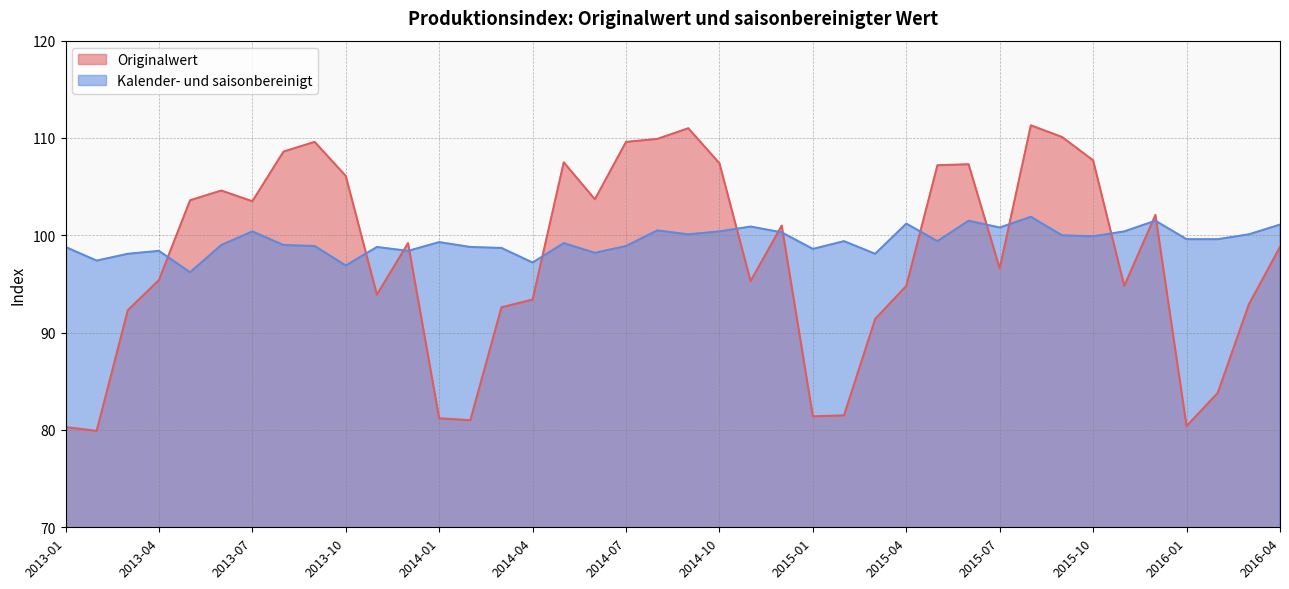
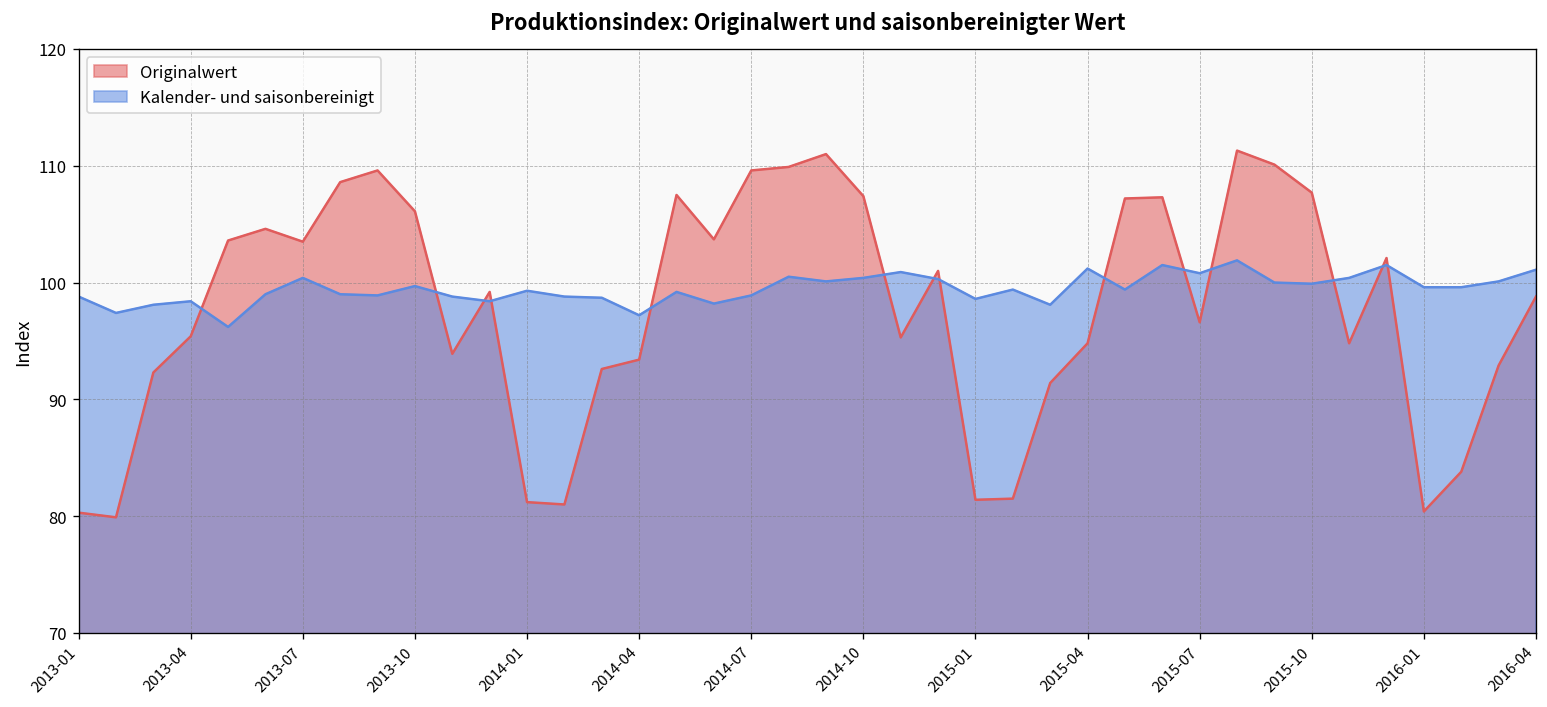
  {
    "Originalwert": {
      "2013-01": 80,
      "2013-04": 95,
      "2013-07": 104,
      "2013-10": 106,
      "2014-01": 81,
      "2014-04": 93,
      "2014-07": 110,
      "2014-10": 107,
      "2015-01": 81,
      "2015-04": 95,
      "2015-07": 97,
      "2015-10": 108,
      "2016-01": 80,
      "2016-04": 99
    },
    "Kalender- und saisonbereinigt": {
      "2013-01": 99,
      "2013-04": 98,
      "2013-07": 100,
-     "2013-10": 97,
+     "2013-10": 100,
      "2014-01": 99,
      "2014-04": 97,
      "2014-07": 99,
      "2014-10": 100,
      "2015-01": 99,
      "2015-04": 101,
      "2015-07": 101,
      "2015-10": 100,
      "2016-01": 100,
      "2016-04": 101
    }
  }
